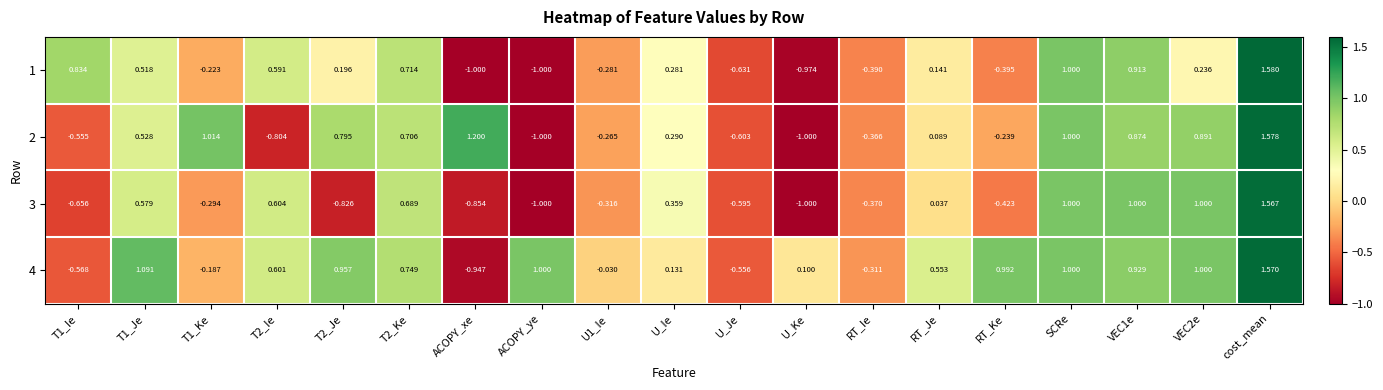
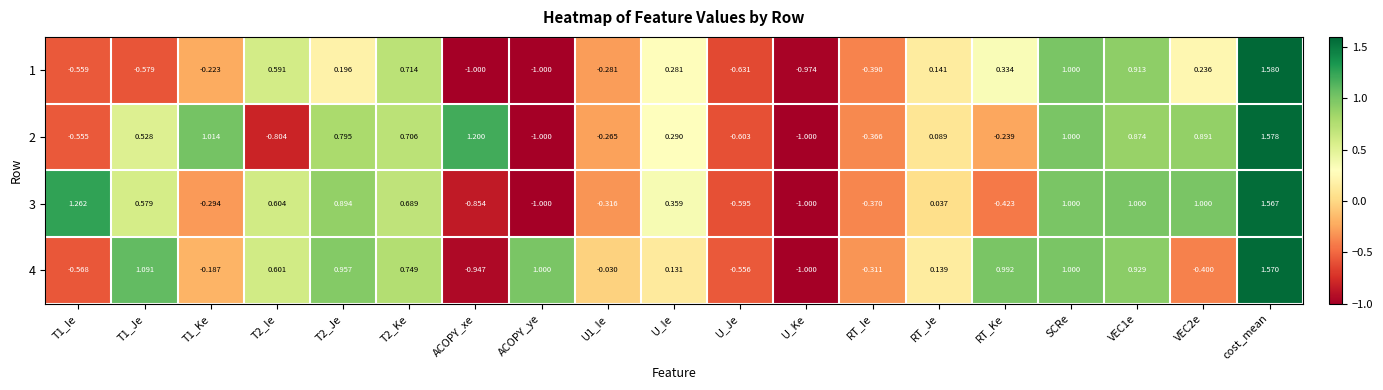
  {
    "1": {
-     "T1_Ie": 0.834,
-     "T1_Je": 0.518,
+     "T1_Ie": -0.559,
+     "T1_Je": -0.579,
      "T1_Ke": -0.223,
      "T2_Ie": 0.591,
      "T2_Je": 0.196,
      "T2_Ke": 0.714,
      "ACOPY_xe": -1.000,
      "ACOPY_ye": -1.000,
      "U1_Ie": -0.281,
      "U_Ie": 0.281,
      "U_Je": -0.631,
      "U_Ke": -0.974,
      "RT_Ie": -0.390,
      "RT_Je": 0.141,
-     "RT_Ke": -0.395,
+     "RT_Ke": 0.334,
      "SCRe": 1.000,
      "VEC1e": 0.913,
      "VEC2e": 0.236,
      "cost_mean": 1.580
    },
    "2": {
      "T1_Ie": -0.555,
      "T1_Je": 0.528,
      "T1_Ke": 1.014,
      "T2_Ie": -0.804,
      "T2_Je": 0.795,
      "T2_Ke": 0.706,
      "ACOPY_xe": 1.200,
      "ACOPY_ye": -1.000,
      "U1_Ie": -0.265,
      "U_Ie": 0.290,
      "U_Je": -0.603,
      "U_Ke": -1.000,
      "RT_Ie": -0.366,
      "RT_Je": 0.089,
      "RT_Ke": -0.239,
      "SCRe": 1.000,
      "VEC1e": 0.874,
      "VEC2e": 0.891,
      "cost_mean": 1.578
    },
    "3": {
-     "T1_Ie": -0.656,
+     "T1_Ie": 1.262,
      "T1_Je": 0.579,
      "T1_Ke": -0.294,
      "T2_Ie": 0.604,
-     "T2_Je": -0.826,
+     "T2_Je": 0.894,
      "T2_Ke": 0.689,
      "ACOPY_xe": -0.854,
      "ACOPY_ye": -1.000,
      "U1_Ie": -0.316,
      "U_Ie": 0.359,
      "U_Je": -0.595,
      "U_Ke": -1.000,
      "RT_Ie": -0.370,
      "RT_Je": 0.037,
      "RT_Ke": -0.423,
      "SCRe": 1.000,
      "VEC1e": 1.000,
      "VEC2e": 1.000,
      "cost_mean": 1.567
    },
    "4": {
      "T1_Ie": -0.568,
      "T1_Je": 1.091,
      "T1_Ke": -0.187,
      "T2_Ie": 0.601,
      "T2_Je": 0.957,
      "T2_Ke": 0.749,
      "ACOPY_xe": -0.947,
      "ACOPY_ye": 1.000,
      "U1_Ie": -0.030,
      "U_Ie": 0.131,
      "U_Je": -0.556,
-     "U_Ke": 0.100,
+     "U_Ke": -1.000,
      "RT_Ie": -0.311,
-     "RT_Je": 0.553,
+     "RT_Je": 0.139,
      "RT_Ke": 0.992,
      "SCRe": 1.000,
      "VEC1e": 0.929,
-     "VEC2e": 1.000,
+     "VEC2e": -0.400,
      "cost_mean": 1.570
    }
  }
